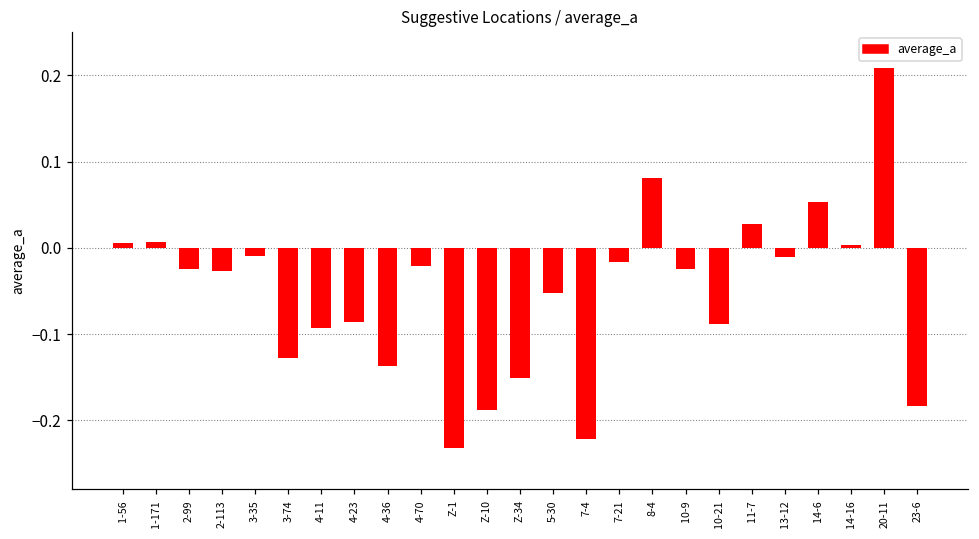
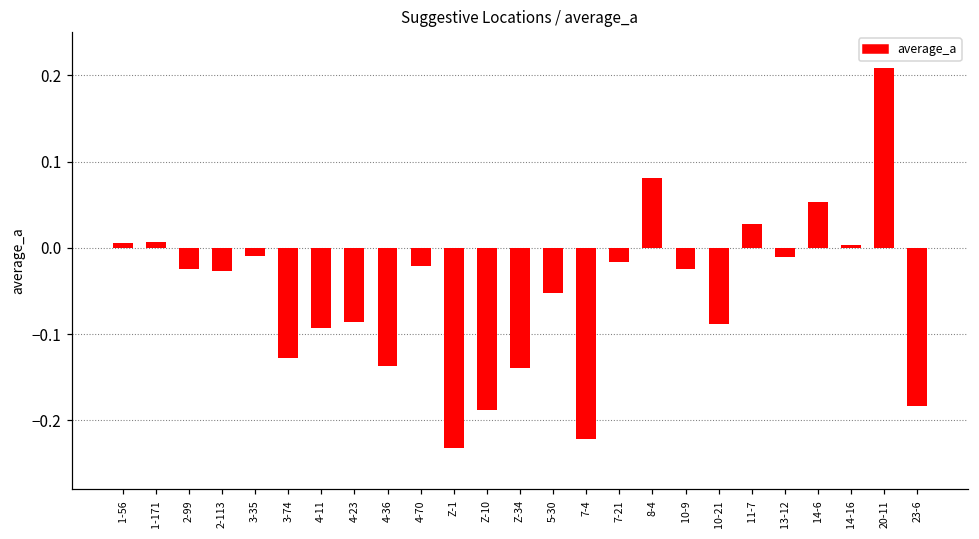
  {
    "1-56": 0.01,
    "1-171": 0.01,
    "2-99": -0.02,
    "2-113": -0.03,
    "3-35": -0.01,
    "3-74": -0.13,
    "4-11": -0.09,
    "4-23": -0.09,
    "4-36": -0.14,
    "4-70": -0.02,
    "Z-1": -0.23,
    "Z-10": -0.19,
-   "Z-34": -0.15,
+   "Z-34": -0.14,
    "5-30": -0.05,
    "7-4": -0.22,
    "7-21": -0.02,
    "8-4": 0.08,
    "10-9": -0.02,
    "10-21": -0.09,
    "11-7": 0.03,
    "13-12": -0.01,
    "14-6": 0.05,
    "20-11": 0.21,
    "23-6": -0.18
  }
